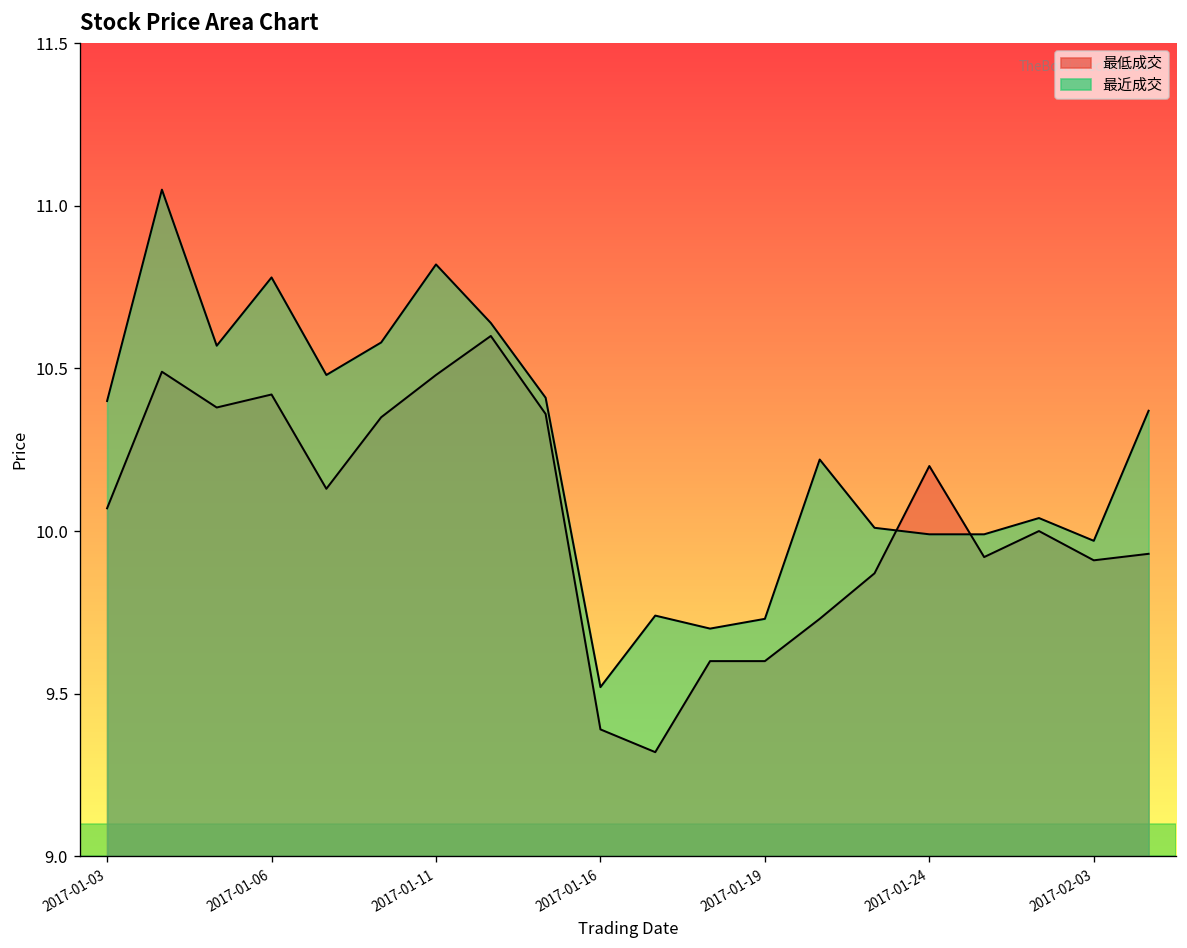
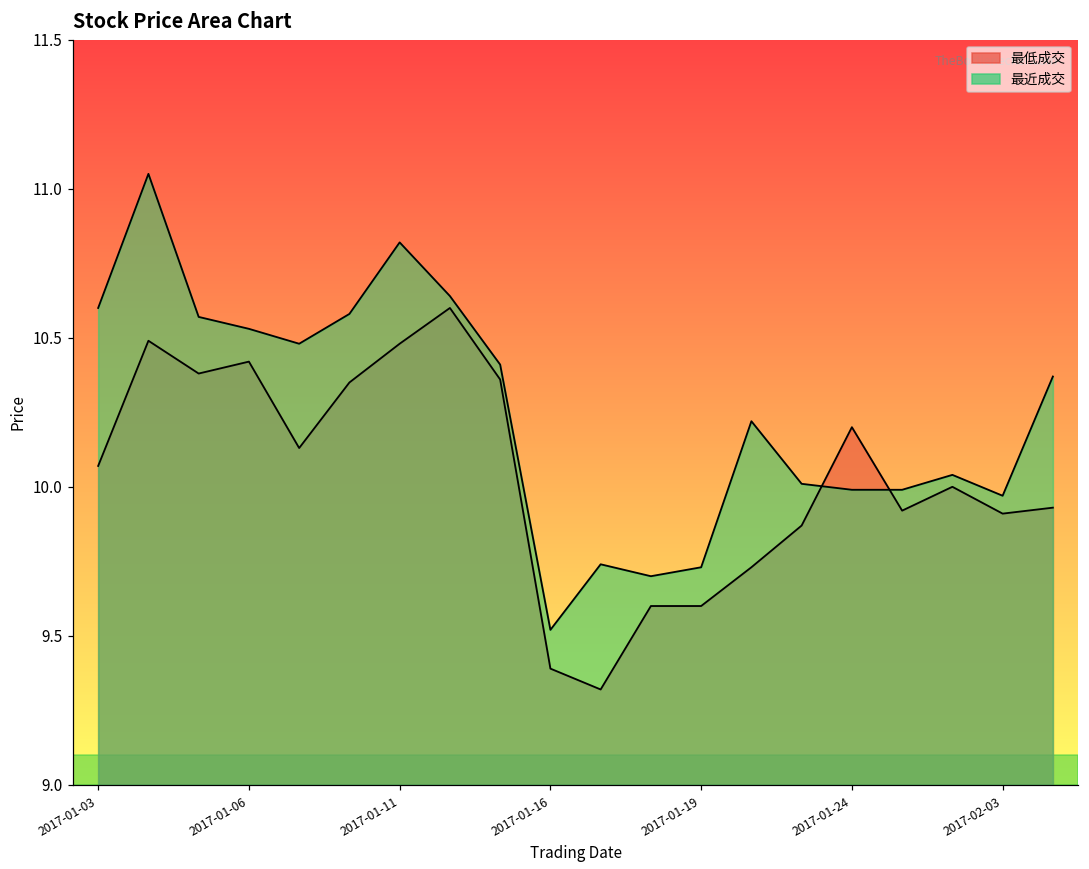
  {
    "最低成交": {
      "2017-01-03": 10.07,
      "2017-01-06": 10.42,
      "2017-01-11": 10.48,
      "2017-01-16": 9.39,
      "2017-01-19": 9.60,
      "2017-01-24": 10.20,
      "2017-02-03": 9.91
    },
    "最近成交": {
-     "2017-01-03": 10.4,
-     "2017-01-06": 10.78,
+     "2017-01-03": 10.6,
+     "2017-01-06": 10.53,
      "2017-01-11": 10.82,
      "2017-01-16": 9.52,
      "2017-01-19": 9.73,
      "2017-01-24": 9.99,
      "2017-02-03": 9.97
    }
  }
